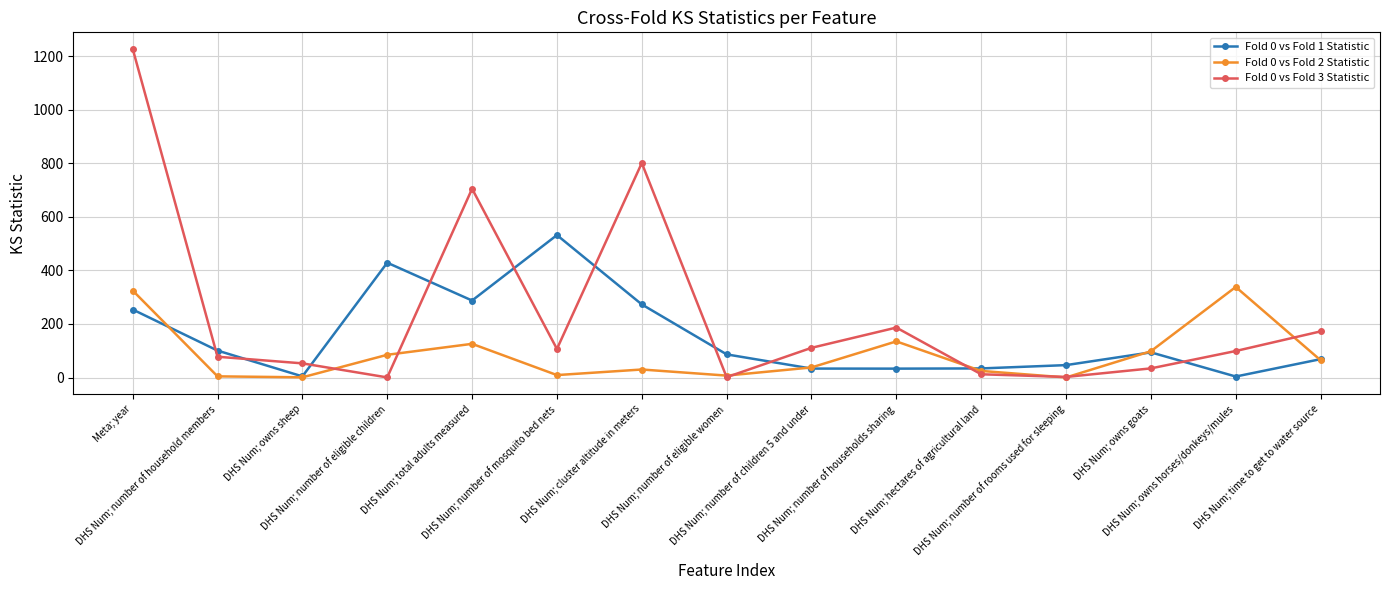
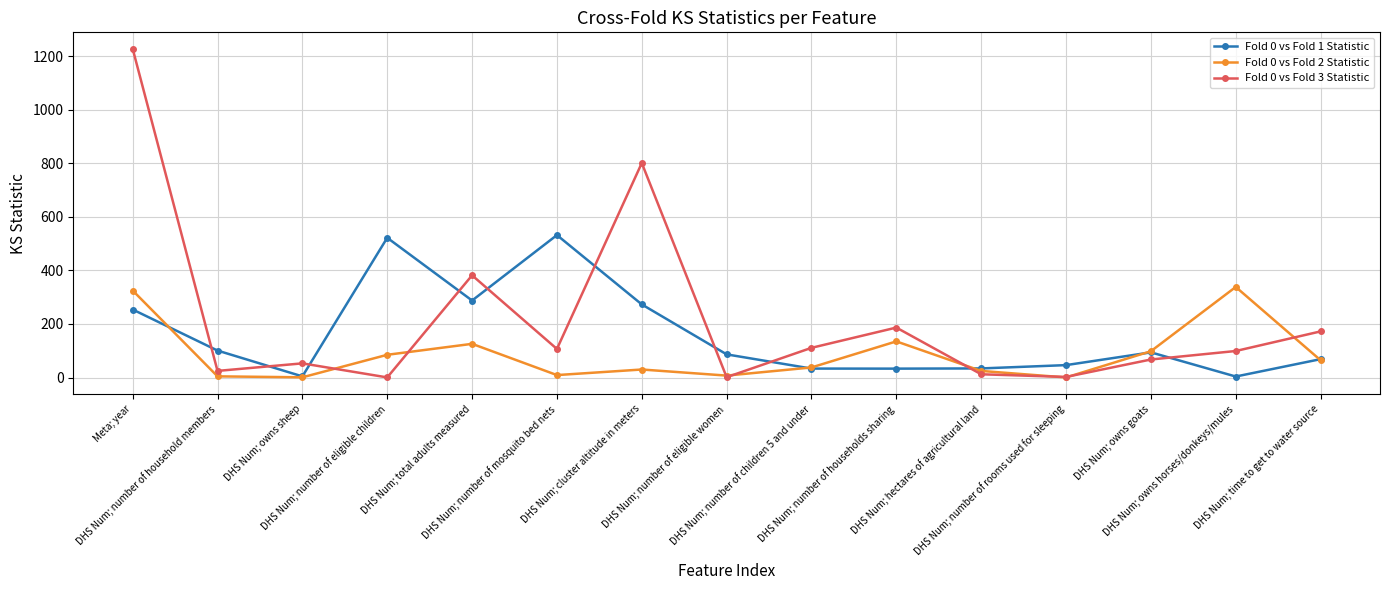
  {
    "Fold 0 vs Fold 1 Statistic": {
      "Meta; year": 250,
      "DHS Num; number of household members": 100,
-     "DHS Num; number of eligible children": 430,
+     "DHS Num; number of eligible children": 520,
      "DHS Num; total adults measured": 290,
      "DHS Num; number of mosquito bed nets": 530,
      "DHS Num; cluster altitude in meters": 270,
      "DHS Num; number of eligible women": 90,
      "DHS Num; number of households sharing": 30,
      "DHS Num; number of rooms used for sleeping": 50,
      "DHS Num; owns horses/donkeys/mules": 0
    },
    "Fold 0 vs Fold 2 Statistic": {
      "Meta; year": 320,
      "DHS Num; number of household members": 0,
      "DHS Num; number of eligible children": 80,
      "DHS Num; total adults measured": 130,
      "DHS Num; number of mosquito bed nets": 10,
      "DHS Num; cluster altitude in meters": 30,
      "DHS Num; number of households sharing": 130,
      "DHS Num; owns horses/donkeys/mules": 340
    },
    "Fold 0 vs Fold 3 Statistic": {
      "Meta; year": 1230,
-     "DHS Num; number of household members": 80,
+     "DHS Num; number of household members": 20,
      "DHS Num; owns sheep": 50,
      "DHS Num; number of eligible children": 0,
-     "DHS Num; total adults measured": 700,
+     "DHS Num; total adults measured": 380,
      "DHS Num; number of mosquito bed nets": 110,
      "DHS Num; cluster altitude in meters": 800,
      "DHS Num; number of children 5 and under": 110,
      "DHS Num; number of households sharing": 190,
      "DHS Num; hectares of agricultural land": 10,
-     "DHS Num; owns goats": 30,
+     "DHS Num; owns goats": 70,
      "DHS Num; owns horses/donkeys/mules": 100,
      "DHS Num; time to get to water source": 170
    }
  }
